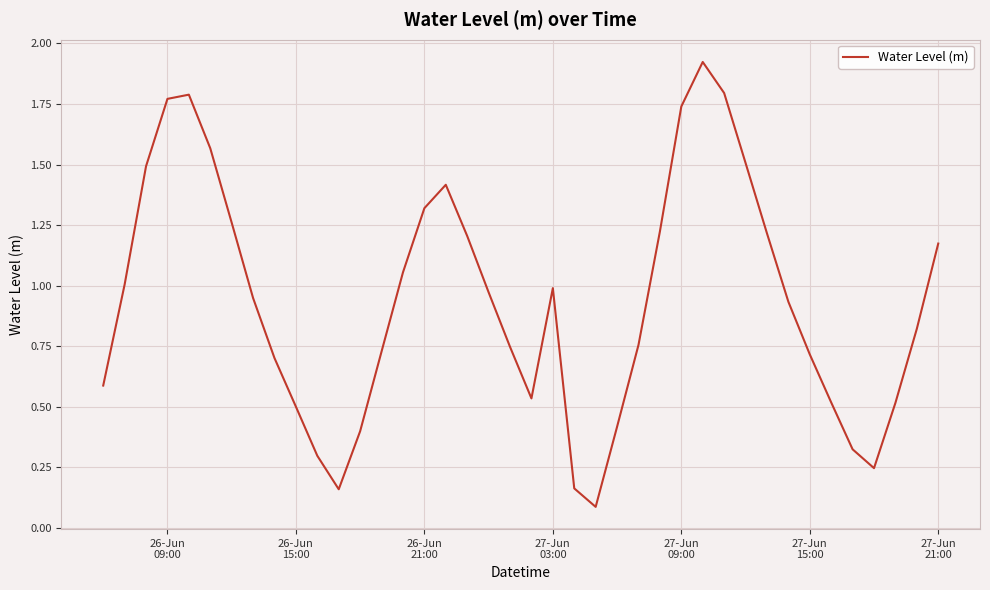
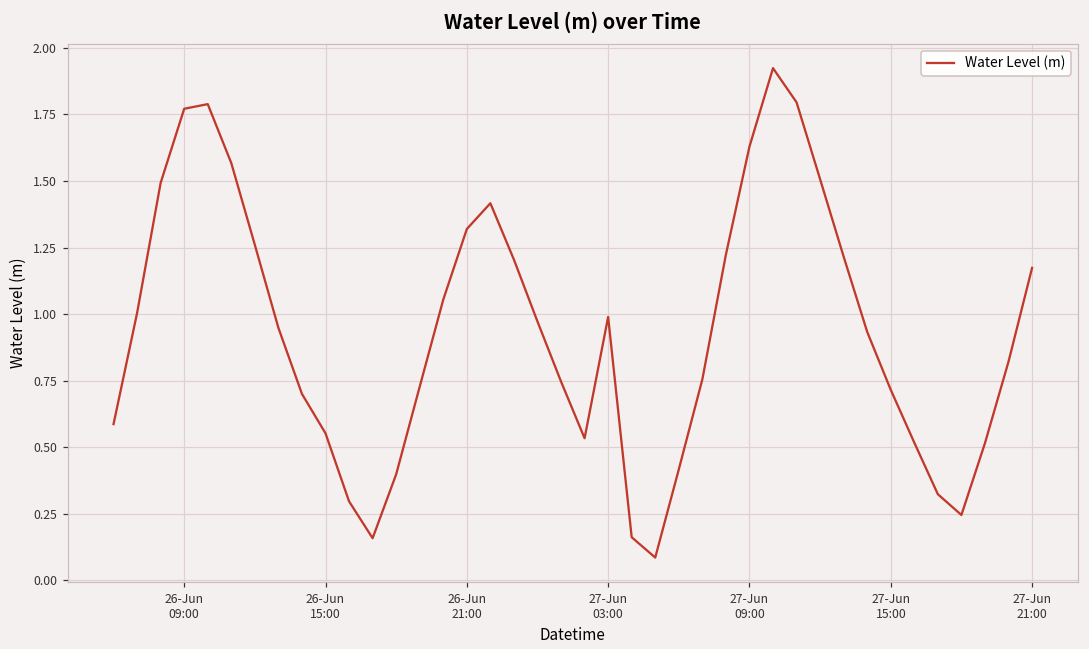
  {
    "26-Jun 09:00": 1.77,
-   "26-Jun 15:00": 0.50,
+   "26-Jun 15:00": 0.55,
    "26-Jun 21:00": 1.32,
    "27-Jun 03:00": 0.99,
-   "27-Jun 09:00": 1.74,
+   "27-Jun 09:00": 1.63,
    "27-Jun 15:00": 0.72,
    "27-Jun 21:00": 1.17
  }
